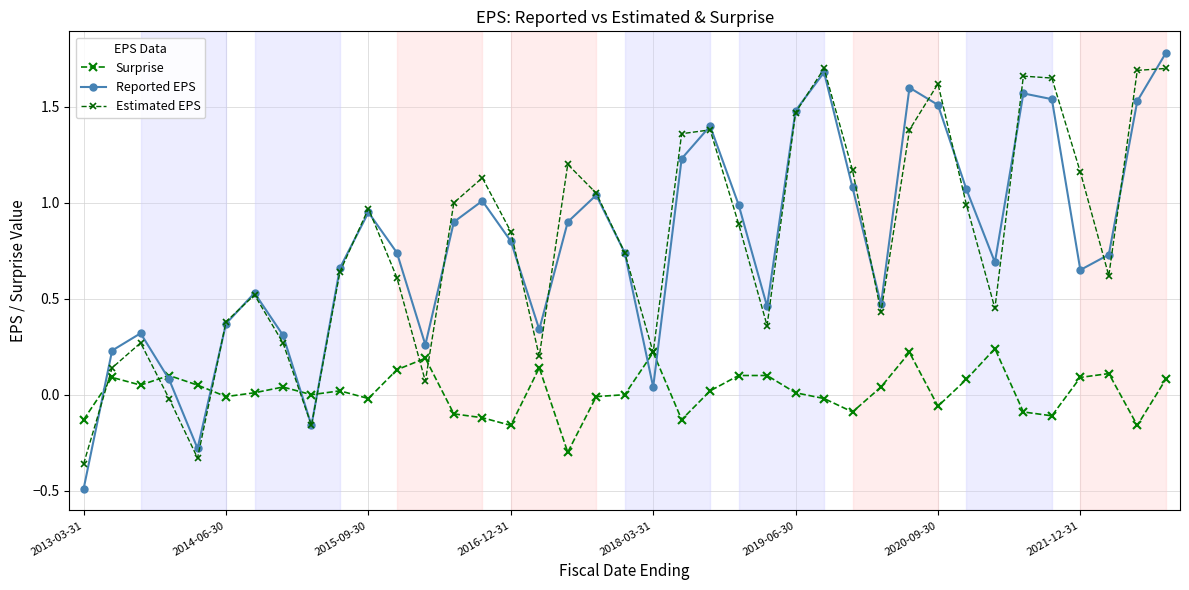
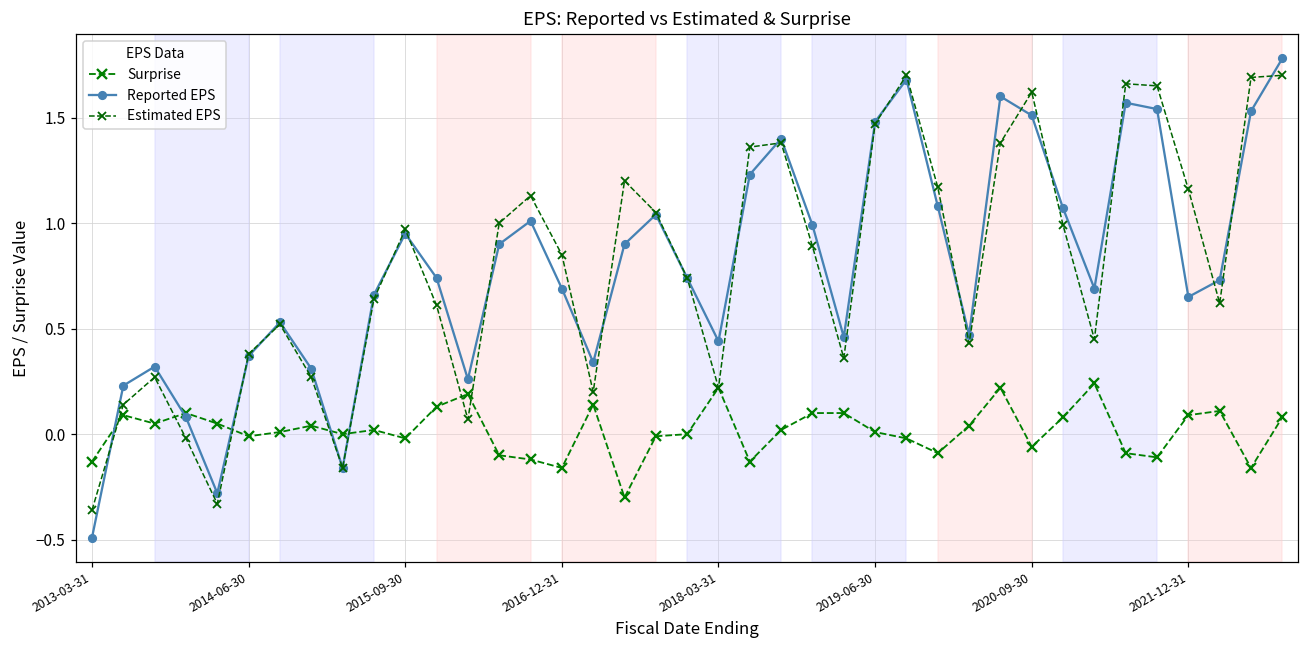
  {
    "Reported EPS": {
      "2013-03-31": -0.49,
      "2015-09-30": 0.95,
-     "2016-12-31": 0.80,
-     "2018-03-31": 0.04,
+     "2016-12-31": 0.69,
+     "2018-03-31": 0.44,
      "2020-09-30": 1.51,
      "2021-12-31": 0.65
    }
  }
